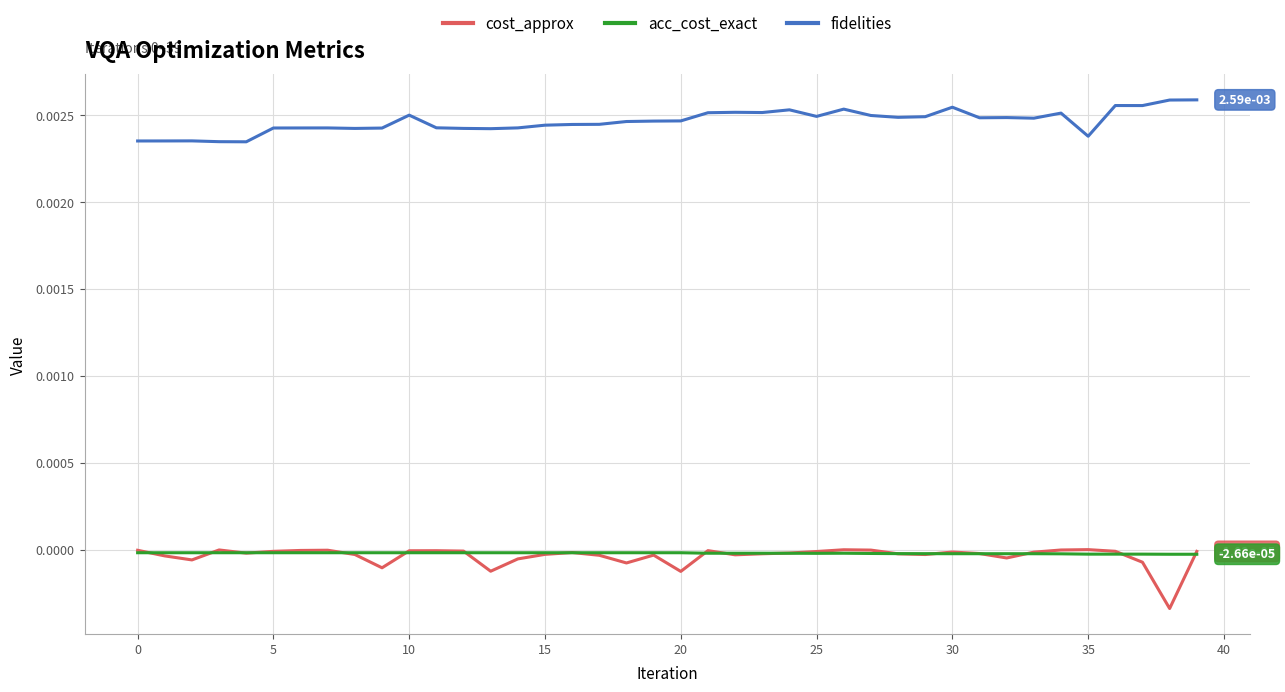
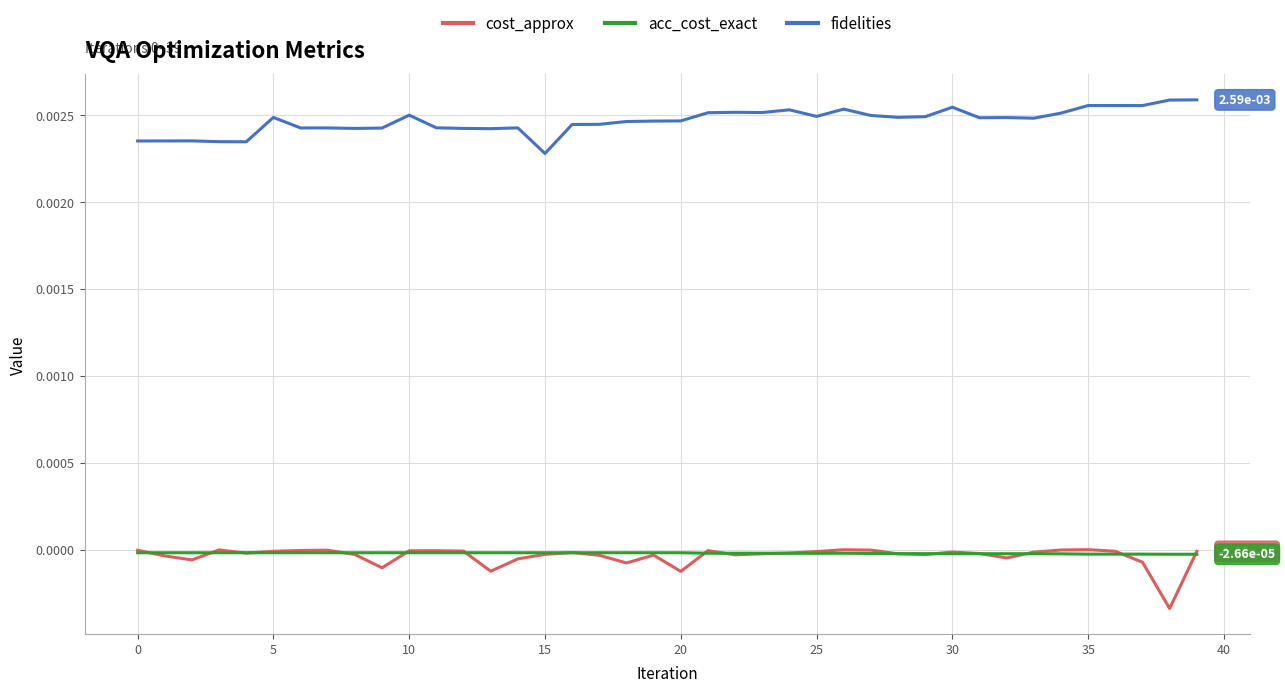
  {
    "cost_approx": {
      "20": -0.00013,
      "35": 0.00000
    },
    "acc_cost_exact": {
      "20": -0.00002,
      "35": -0.00003
    },
    "fidelities": {
      "0": 0.00235,
-     "5": 0.00242,
+     "5": 0.00249,
      "10": 0.00250,
-     "15": 0.00244,
+     "15": 0.00228,
      "20": 0.00247,
      "25": 0.00249,
      "30": 0.00254,
-     "35": 0.00238
+     "35": 0.00255
    }
  }
